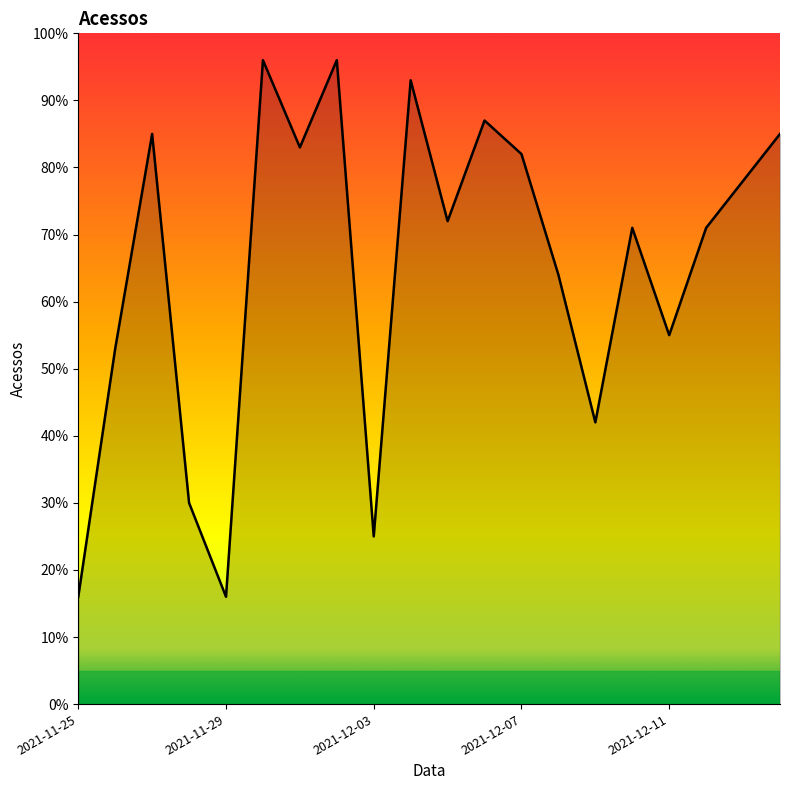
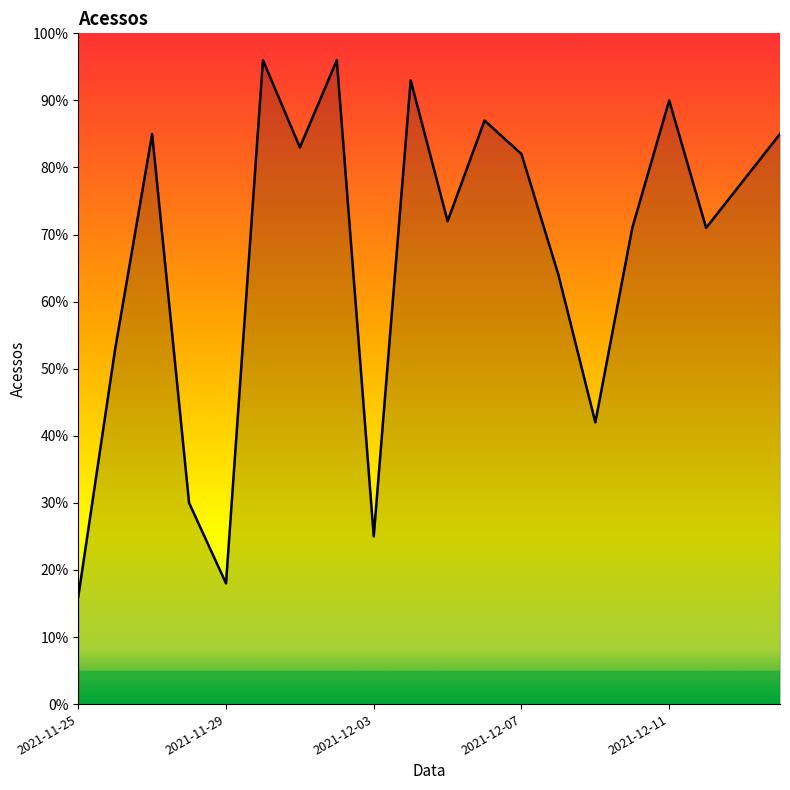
  {
    "2021-11-25": "16%",
-   "2021-11-29": "16%",
+   "2021-11-29": "18%",
    "2021-12-03": "25%",
    "2021-12-07": "82%",
-   "2021-12-11": "55%"
+   "2021-12-11": "90%"
  }
